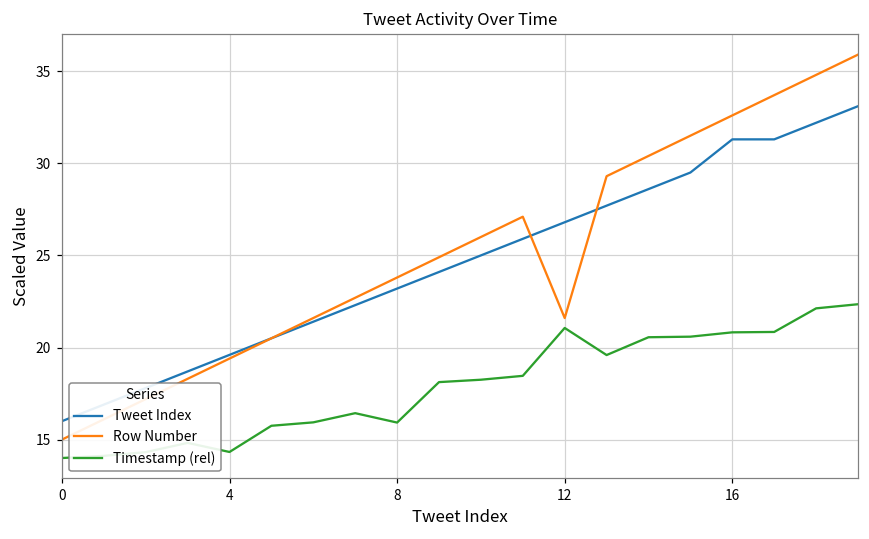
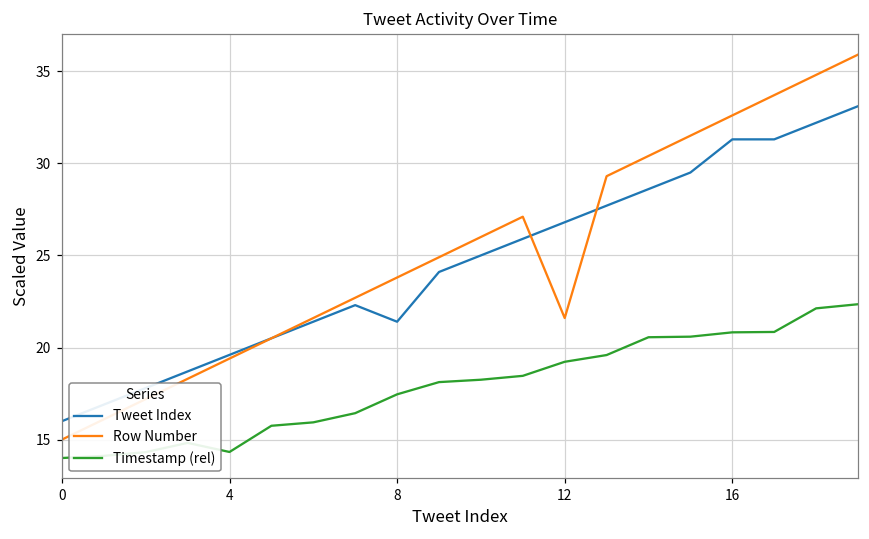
  {
    "Tweet Index": {
      "0": 16.0,
      "4": 19.6,
-     "8": 23.2,
+     "8": 21.4,
      "12": 26.8,
      "16": 31.3
    },
    "Row Number": {
      "0": 15.0,
      "4": 19.4,
      "8": 23.8,
      "12": 21.6,
      "16": 32.6
    },
    "Timestamp (rel)": {
      "0": 14.0,
      "4": 14.3,
-     "8": 15.9,
-     "12": 21.1,
+     "8": 17.5,
+     "12": 19.2,
      "16": 20.8
    }
  }
